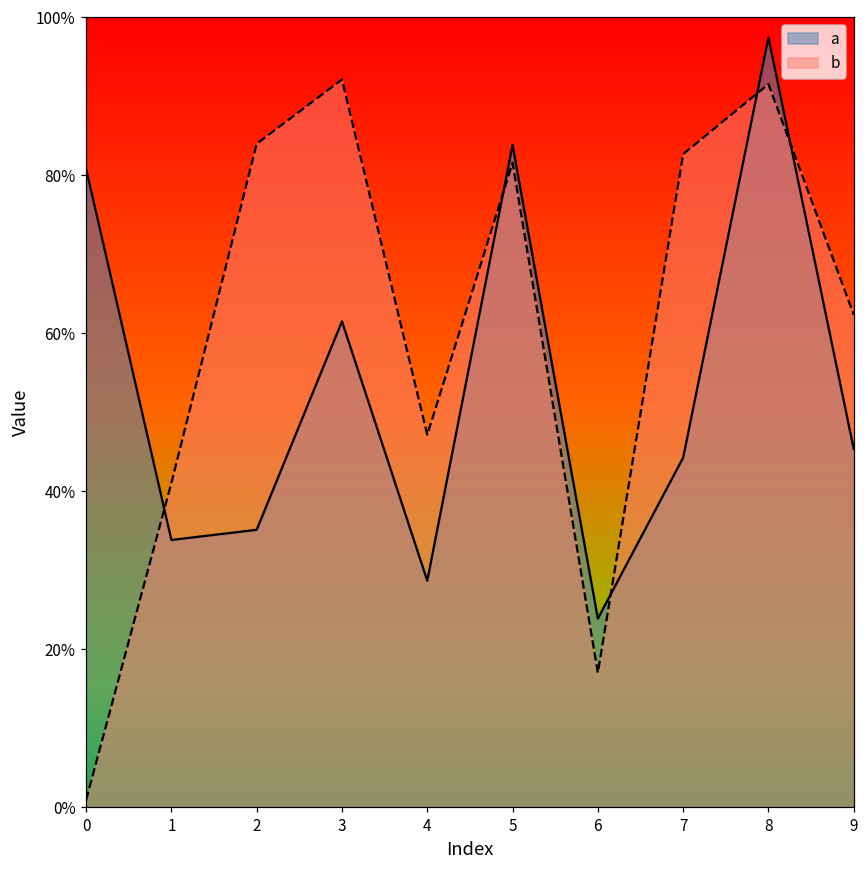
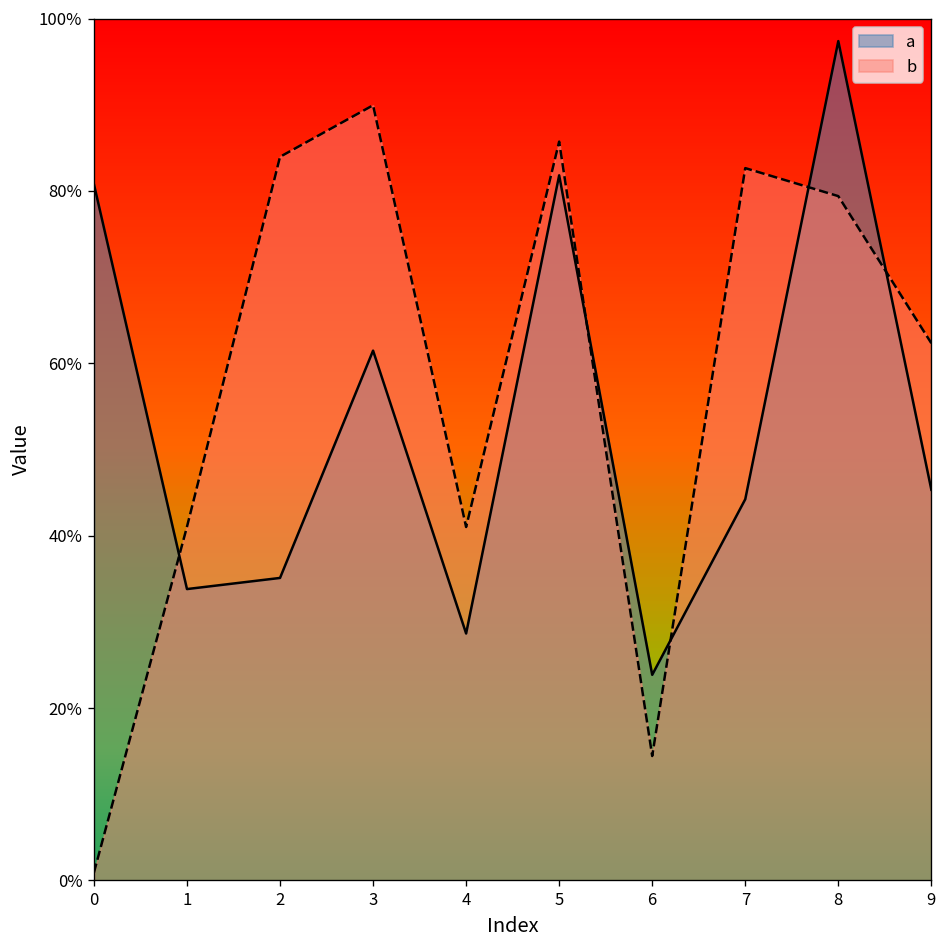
  {
    "a": {
      "0": "81%",
      "1": "34%",
      "2": "35%",
      "3": "61%",
      "4": "29%",
-     "5": "84%",
+     "5": "82%",
      "6": "24%",
      "7": "44%",
      "8": "97%",
      "9": "45%"
    },
    "b": {
      "0": "1%",
      "1": "41%",
      "2": "84%",
-     "3": "92%",
-     "4": "47%",
-     "5": "82%",
-     "6": "17%",
+     "3": "90%",
+     "4": "41%",
+     "5": "86%",
+     "6": "14%",
      "7": "83%",
-     "8": "92%",
+     "8": "79%",
      "9": "62%"
    }
  }
